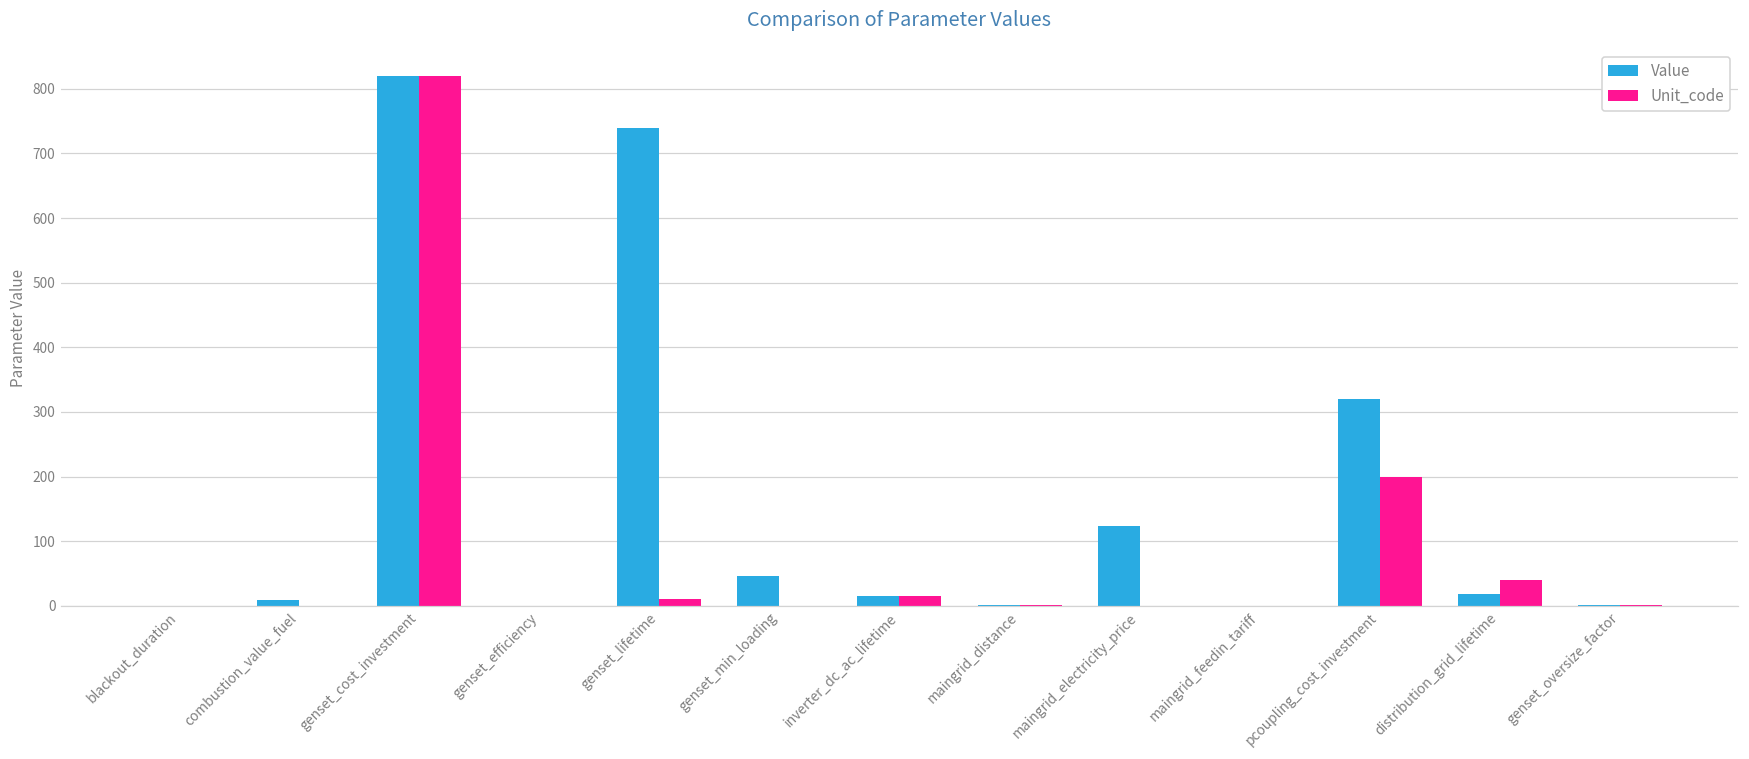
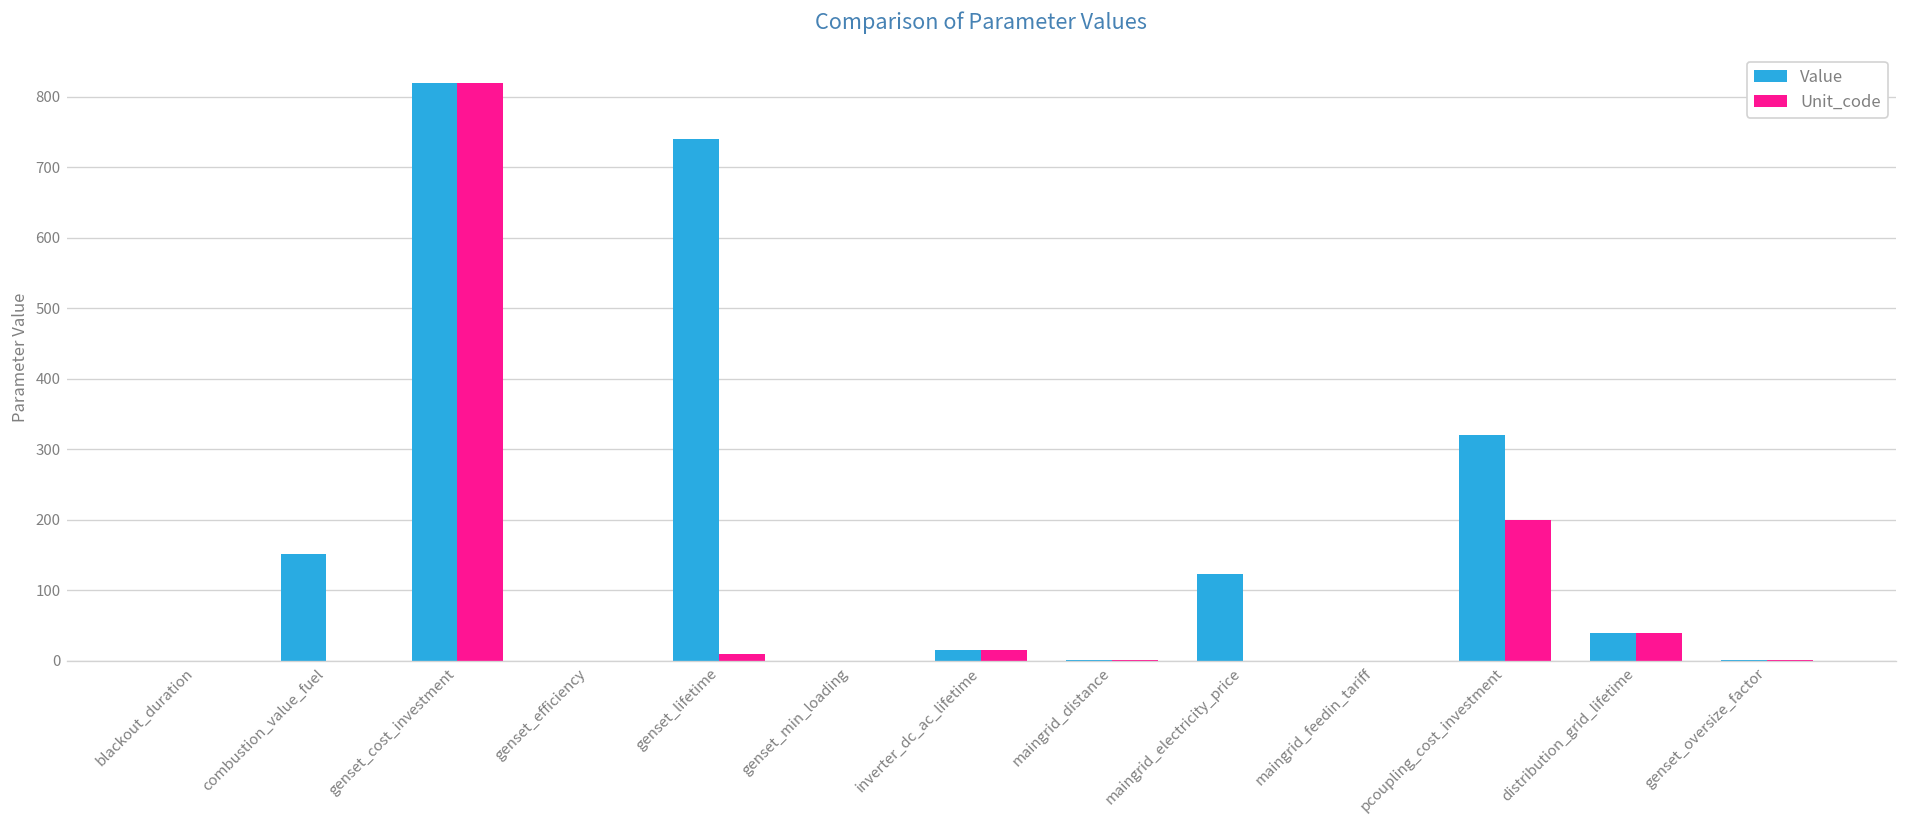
  {
    "Value": {
      "blackout_duration": 0,
-     "combustion_value_fuel": 10,
+     "combustion_value_fuel": 150,
      "genset_cost_investment": 820,
      "genset_lifetime": 740,
-     "genset_min_loading": 50,
+     "genset_min_loading": 0,
      "inverter_dc_ac_lifetime": 20,
      "maingrid_electricity_price": 120,
      "pcoupling_cost_investment": 320,
-     "distribution_grid_lifetime": 20
+     "distribution_grid_lifetime": 40
    },
    "Unit_code": {
      "blackout_duration": 0,
      "combustion_value_fuel": 0,
      "genset_cost_investment": 820,
      "genset_efficiency": 0,
      "genset_lifetime": 10,
      "genset_min_loading": 0,
      "inverter_dc_ac_lifetime": 20,
      "maingrid_electricity_price": 0,
      "maingrid_feedin_tariff": 0,
      "pcoupling_cost_investment": 200,
      "distribution_grid_lifetime": 40
    }
  }
